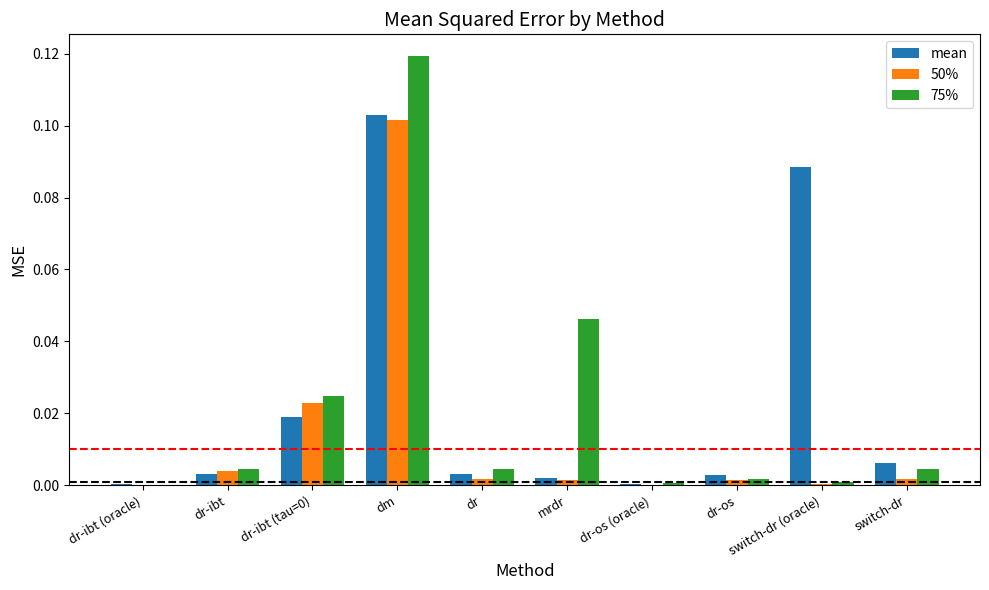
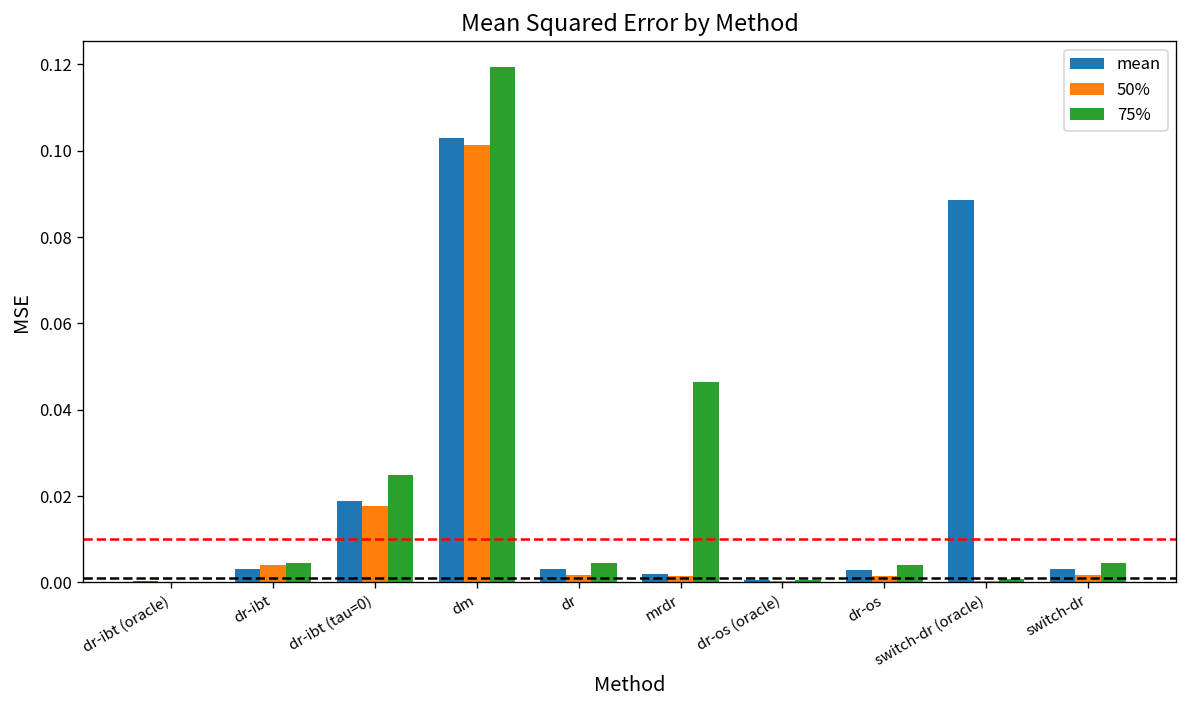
  {
    "mean": {
      "dr-ibt": 0.003,
      "dr-ibt (tau=0)": 0.019,
      "dm": 0.103,
      "dr": 0.003,
      "mrdr": 0.002,
      "dr-os": 0.003,
      "switch-dr (oracle)": 0.089,
-     "switch-dr": 0.006
+     "switch-dr": 0.003
    },
    "50%": {
      "dr-ibt": 0.004,
-     "dr-ibt (tau=0)": 0.023,
+     "dr-ibt (tau=0)": 0.018,
      "dm": 0.101,
      "dr": 0.002,
      "mrdr": 0.001,
      "dr-os": 0.001,
      "switch-dr": 0.002
    },
    "75%": {
      "dr-ibt": 0.004,
      "dr-ibt (tau=0)": 0.025,
      "dm": 0.119,
      "dr": 0.004,
      "mrdr": 0.046,
-     "dr-os": 0.002,
+     "dr-os": 0.004,
      "switch-dr (oracle)": 0.001,
      "switch-dr": 0.004
    }
  }
